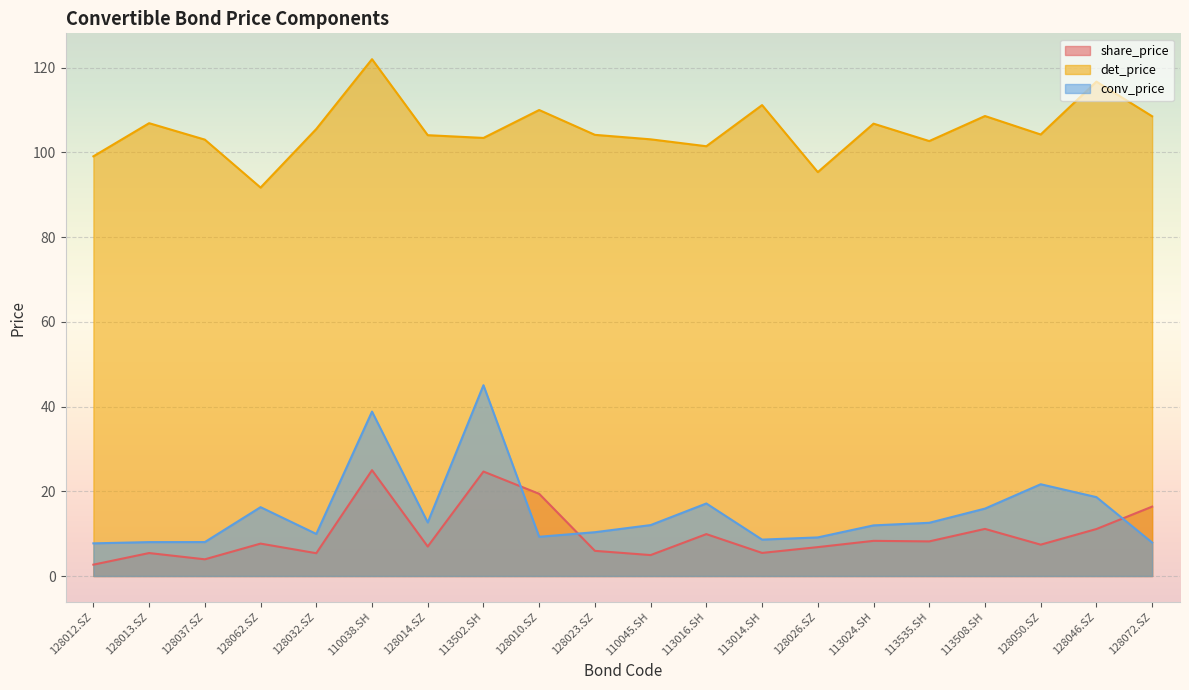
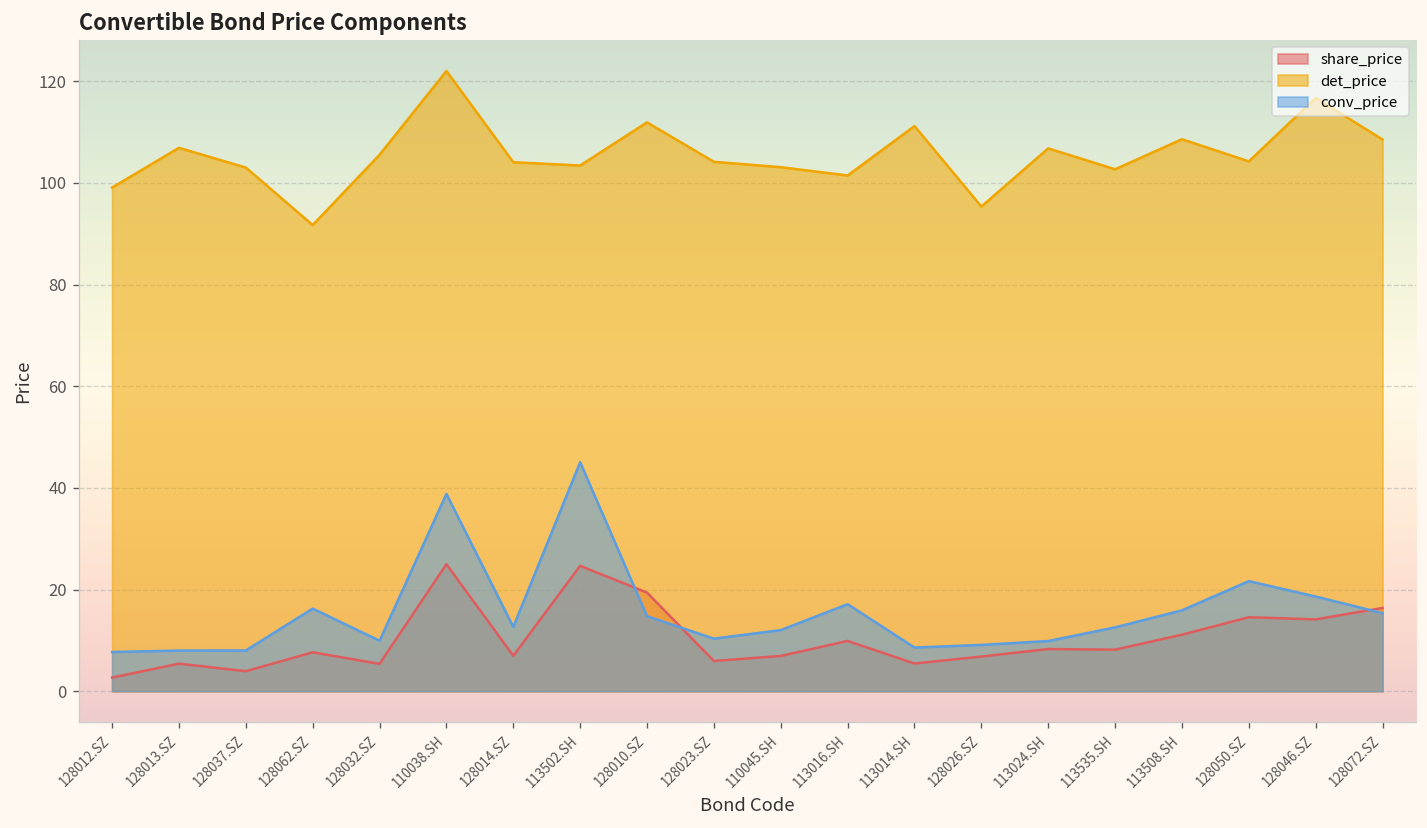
  {
    "share_price": {
      "128012.SZ": 3,
      "128013.SZ": 5,
      "128037.SZ": 4,
      "128062.SZ": 8,
      "128032.SZ": 5,
      "110038.SH": 25,
      "128014.SZ": 7,
      "113502.SH": 25,
      "128010.SZ": 19,
      "128023.SZ": 6,
-     "110045.SH": 5,
+     "110045.SH": 7,
      "113016.SH": 10,
      "113014.SH": 5,
      "128026.SZ": 7,
      "113024.SH": 8,
      "113535.SH": 8,
      "113508.SH": 11,
-     "128050.SZ": 7,
-     "128046.SZ": 11,
+     "128050.SZ": 15,
+     "128046.SZ": 14,
      "128072.SZ": 16
    },
    "det_price": {
      "128012.SZ": 99,
      "128013.SZ": 107,
      "128037.SZ": 103,
      "128062.SZ": 92,
      "128032.SZ": 106,
      "110038.SH": 122,
      "128014.SZ": 104,
      "113502.SH": 103,
-     "128010.SZ": 110,
+     "128010.SZ": 112,
      "128023.SZ": 104,
      "110045.SH": 103,
      "113016.SH": 101,
      "113014.SH": 111,
      "128026.SZ": 95,
      "113024.SH": 107,
      "113535.SH": 103,
      "113508.SH": 109,
      "128050.SZ": 104,
      "128072.SZ": 109
    },
    "conv_price": {
      "128012.SZ": 8,
      "128013.SZ": 8,
      "128037.SZ": 8,
      "128062.SZ": 16,
      "128032.SZ": 10,
      "110038.SH": 39,
      "128014.SZ": 13,
      "113502.SH": 45,
-     "128010.SZ": 9,
+     "128010.SZ": 15,
      "128023.SZ": 10,
      "110045.SH": 12,
      "113016.SH": 17,
      "113014.SH": 9,
      "128026.SZ": 9,
-     "113024.SH": 12,
+     "113024.SH": 10,
      "113535.SH": 13,
      "113508.SH": 16,
      "128050.SZ": 22,
      "128046.SZ": 19,
-     "128072.SZ": 8
+     "128072.SZ": 15
    }
  }
